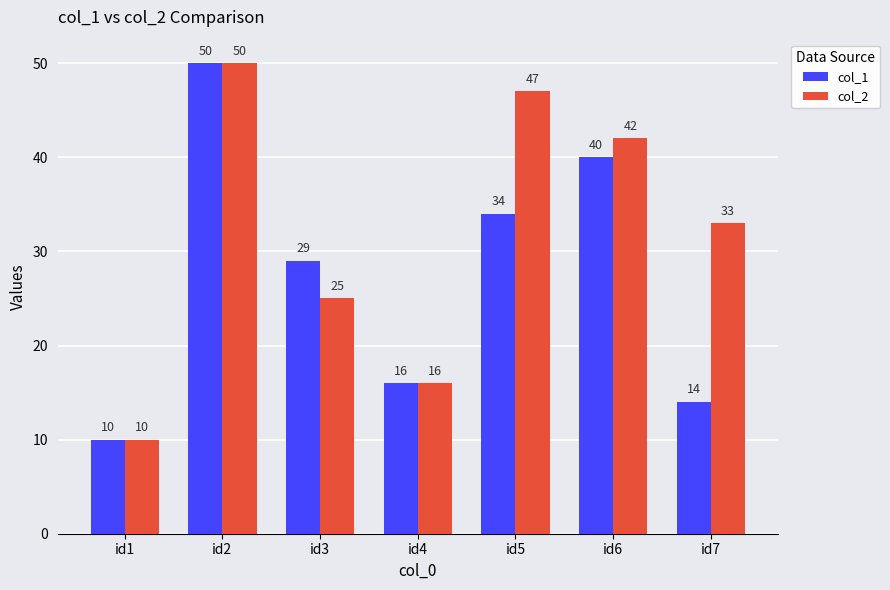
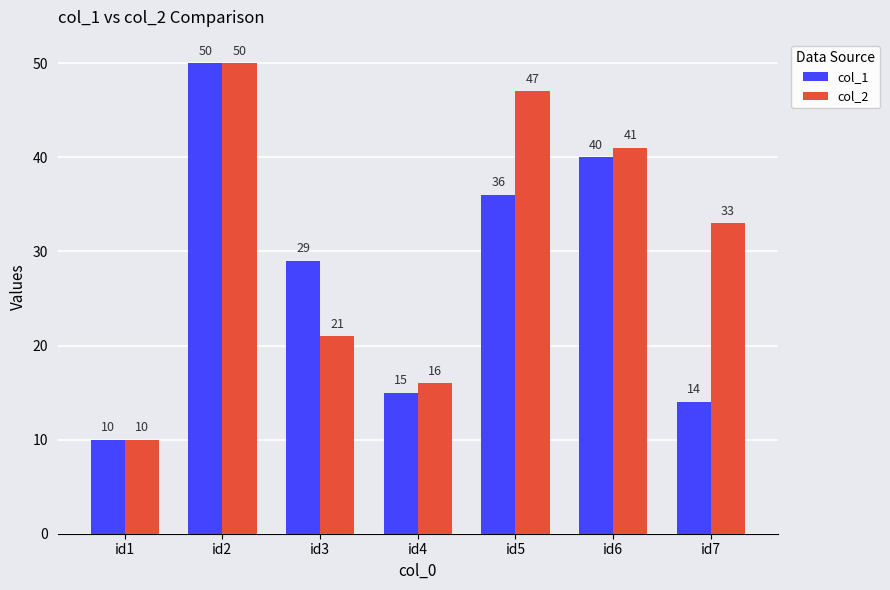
  {
    "col_1": {
      "id1": 10,
      "id2": 50,
      "id3": 29,
-     "id4": 16,
-     "id5": 34,
+     "id4": 15,
+     "id5": 36,
      "id6": 40,
      "id7": 14
    },
    "col_2": {
      "id1": 10,
      "id2": 50,
-     "id3": 25,
+     "id3": 21,
      "id4": 16,
      "id5": 47,
-     "id6": 42,
+     "id6": 41,
      "id7": 33
    }
  }
